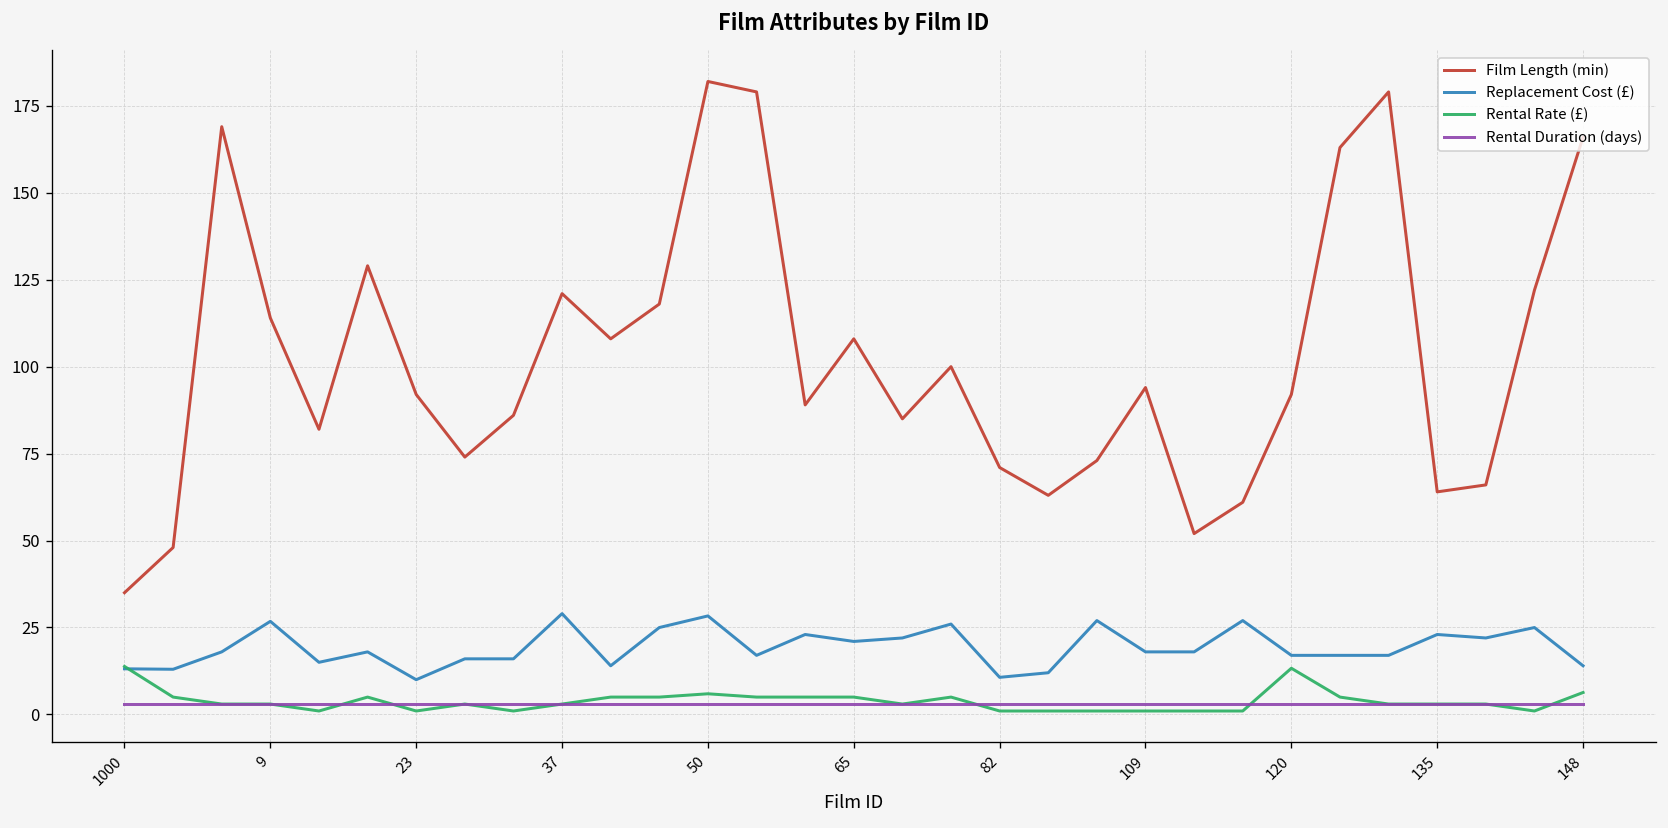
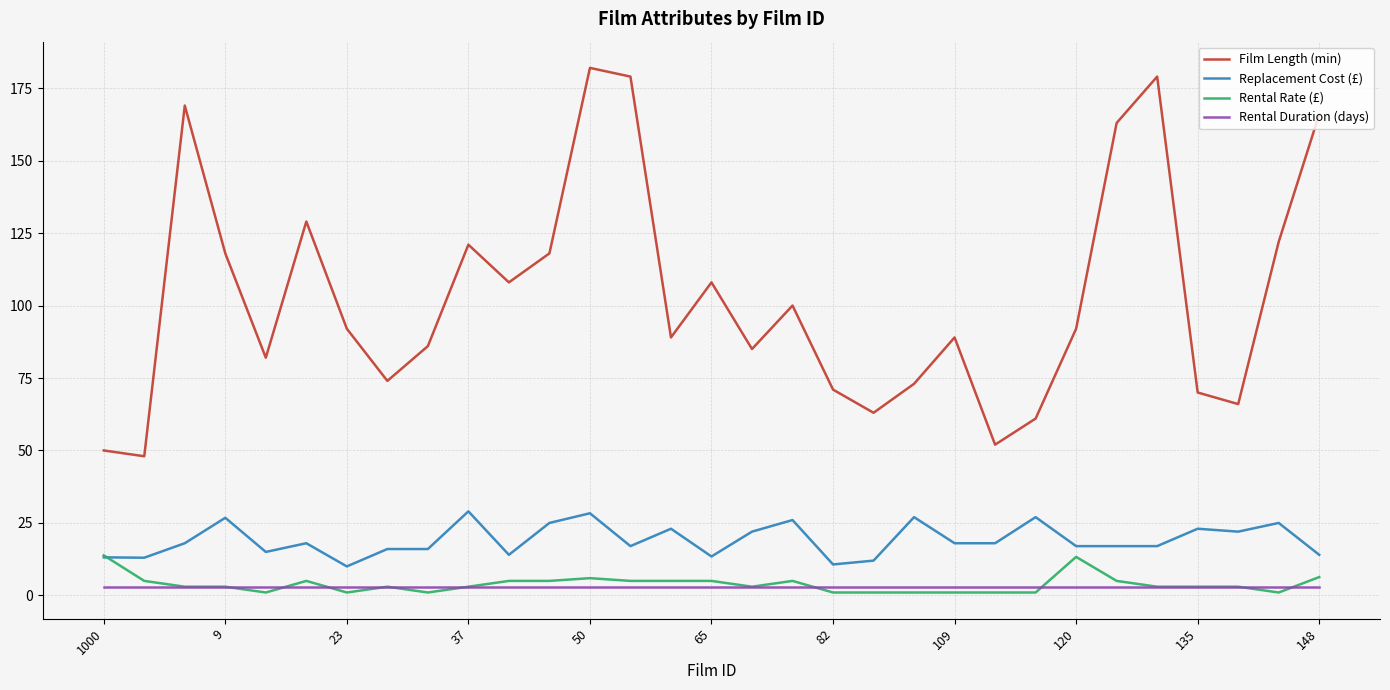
  {
    "Film Length (min)": {
-     "1000": 35,
-     "9": 114,
+     "1000": 50,
+     "9": 118,
      "37": 121,
      "50": 182,
      "65": 108,
      "82": 71,
-     "109": 94,
+     "109": 89,
      "120": 92,
-     "135": 64
+     "135": 70
    },
    "Replacement Cost (£)": {
      "9": 27,
      "37": 29,
      "50": 28,
-     "65": 21,
+     "65": 13,
      "82": 11,
      "109": 18,
      "120": 17,
      "135": 23,
      "148": 14
    },
    "Rental Rate (£)": {
      "50": 6,
      "65": 5,
      "82": 1,
      "109": 1,
      "120": 13,
      "148": 6
    },
    "Rental Duration (days)": {
      "1000": 3,
      "50": 3,
      "65": 3,
      "82": 3,
      "109": 3,
      "120": 3,
      "148": 3
    }
  }
